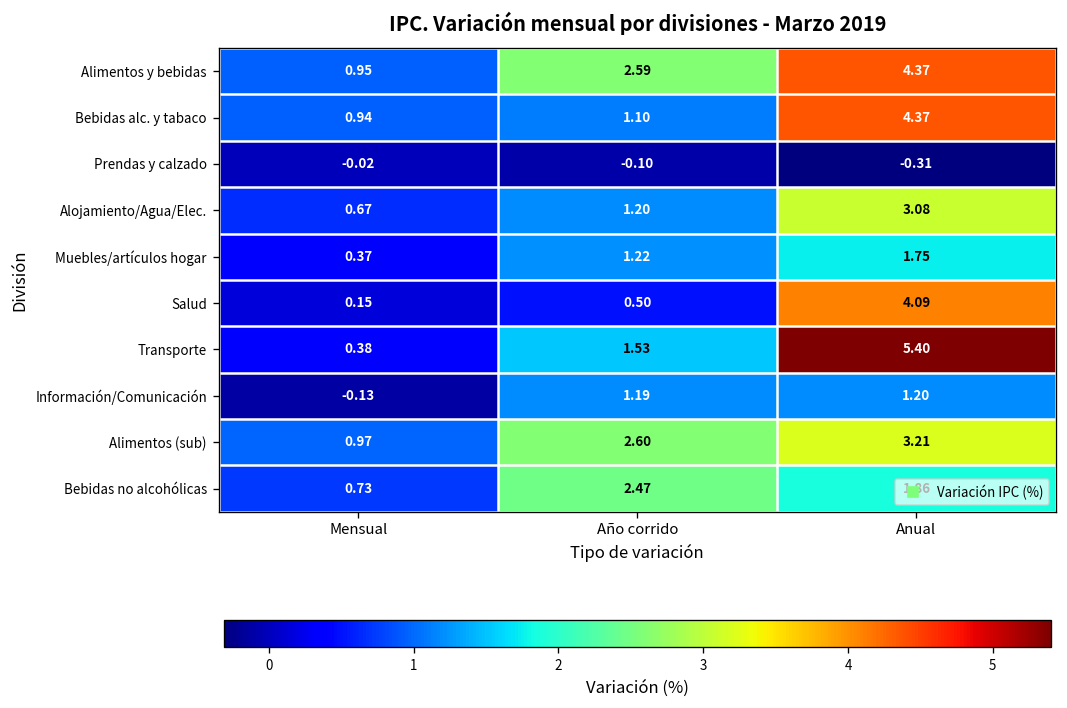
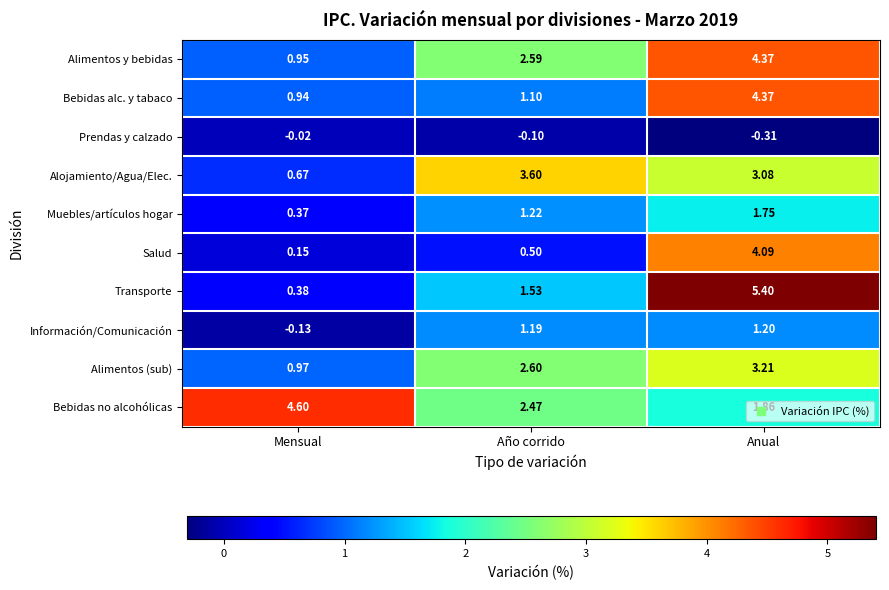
  {
    "Alimentos y bebidas": {
      "Mensual": 0.95,
      "Año corrido": 2.59,
      "Anual": 4.37
    },
    "Bebidas alc. y tabaco": {
      "Mensual": 0.94,
      "Año corrido": 1.10,
      "Anual": 4.37
    },
    "Prendas y calzado": {
      "Mensual": -0.02,
      "Año corrido": -0.10,
      "Anual": -0.31
    },
    "Alojamiento/Agua/Elec.": {
      "Mensual": 0.67,
-     "Año corrido": 1.20,
+     "Año corrido": 3.60,
      "Anual": 3.08
    },
    "Muebles/artículos hogar": {
      "Mensual": 0.37,
      "Año corrido": 1.22,
      "Anual": 1.75
    },
    "Salud": {
      "Mensual": 0.15,
      "Año corrido": 0.50,
      "Anual": 4.09
    },
    "Transporte": {
      "Mensual": 0.38,
      "Año corrido": 1.53,
      "Anual": 5.40
    },
    "Información/Comunicación": {
      "Mensual": -0.13,
      "Año corrido": 1.19,
      "Anual": 1.20
    },
    "Alimentos (sub)": {
      "Mensual": 0.97,
      "Año corrido": 2.60,
      "Anual": 3.21
    },
    "Bebidas no alcohólicas": {
-     "Mensual": 0.73,
+     "Mensual": 4.60,
      "Año corrido": 2.47
    }
  }
